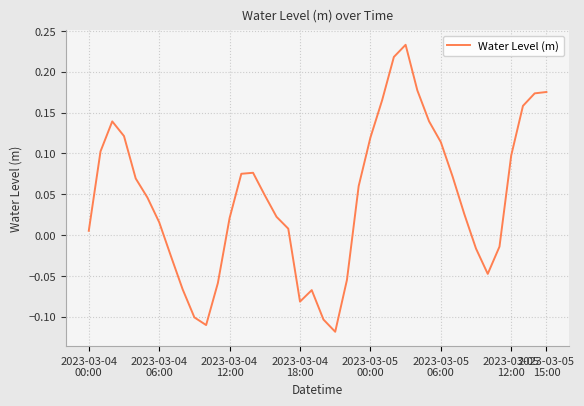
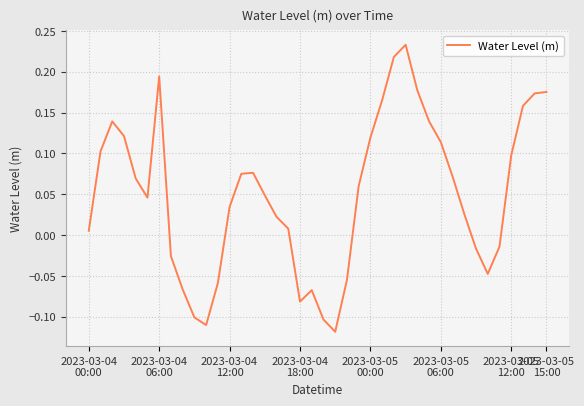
  {
    "2023-03-04 00:00": 0.01,
-   "2023-03-04 06:00": 0.02,
-   "2023-03-04 12:00": 0.02,
+   "2023-03-04 06:00": 0.19,
+   "2023-03-04 12:00": 0.03,
    "2023-03-04 18:00": -0.08,
    "2023-03-05 00:00": 0.12,
    "2023-03-05 06:00": 0.11
  }
